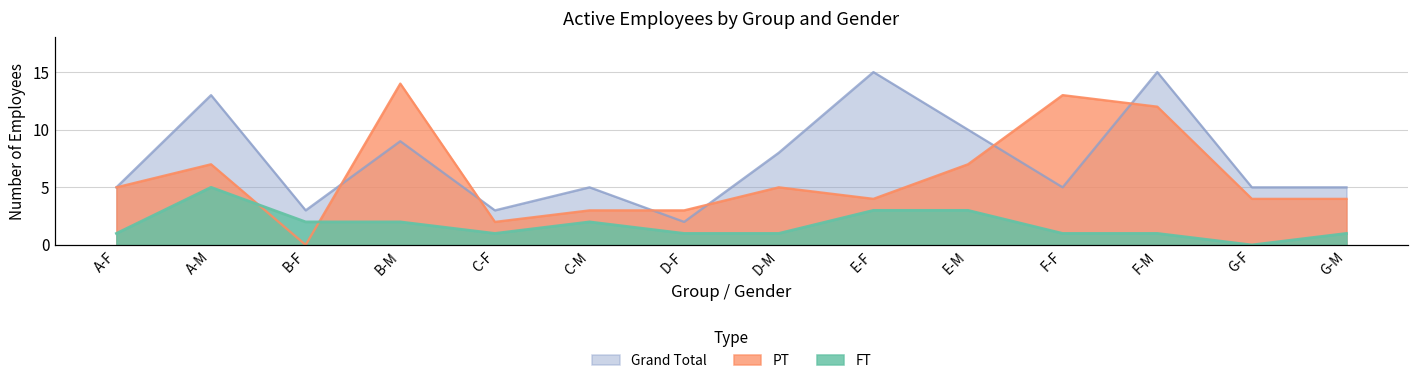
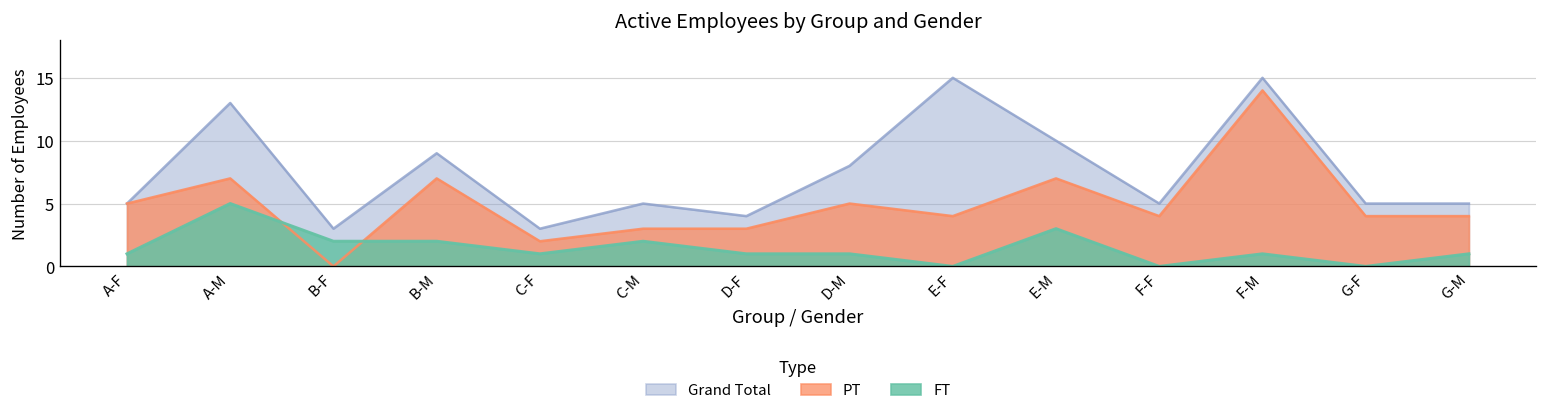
  {
    "Grand Total": {
      "A-M": 13,
      "B-F": 3,
      "B-M": 9,
      "C-F": 3,
      "C-M": 5,
-     "D-F": 2,
+     "D-F": 4,
      "D-M": 8,
      "E-F": 15,
      "E-M": 10,
      "F-F": 5,
      "F-M": 15,
      "G-F": 5,
      "G-M": 5
    },
    "PT": {
      "A-M": 7,
      "B-F": 0,
-     "B-M": 14,
+     "B-M": 7,
      "C-F": 2,
      "C-M": 3,
      "D-F": 3,
      "D-M": 5,
      "E-F": 4,
      "E-M": 7,
-     "F-F": 13,
-     "F-M": 12,
+     "F-F": 4,
+     "F-M": 14,
      "G-F": 4,
      "G-M": 4
    },
    "FT": {
      "A-F": 1,
      "A-M": 5,
      "B-F": 2,
      "B-M": 2,
      "C-F": 1,
      "C-M": 2,
      "D-F": 1,
      "D-M": 1,
-     "E-F": 3,
+     "E-F": 0,
      "E-M": 3,
-     "F-F": 1,
+     "F-F": 0,
      "F-M": 1,
      "G-F": 0,
      "G-M": 1
    }
  }
